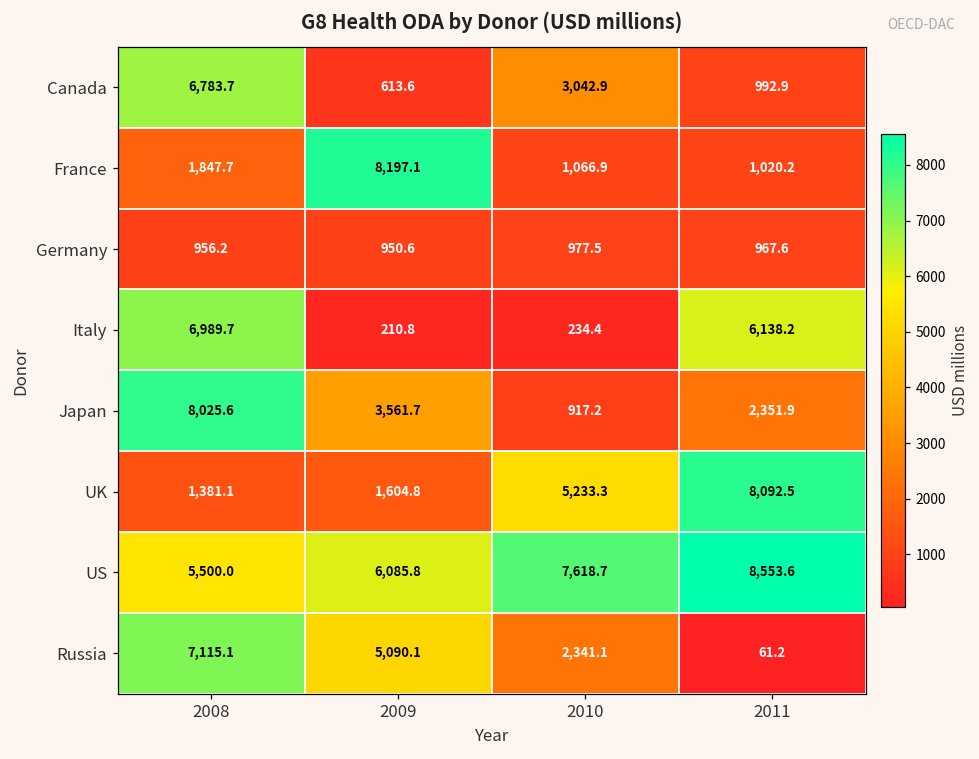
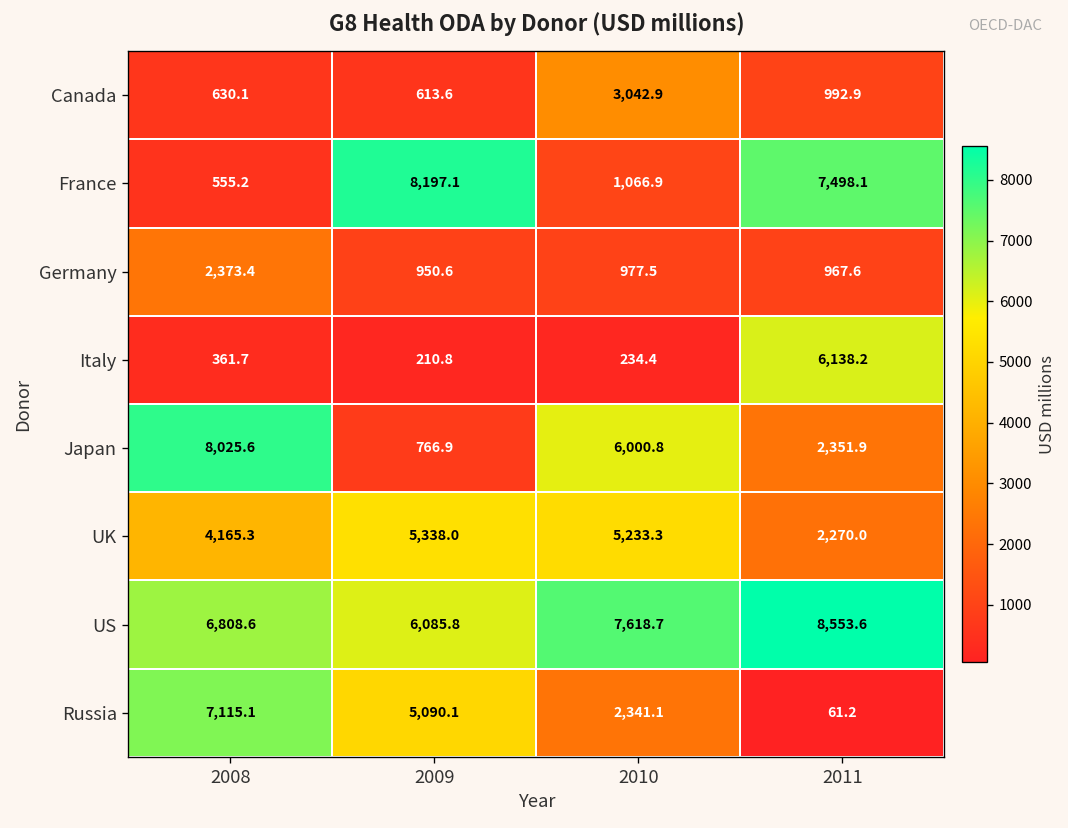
  {
    "Canada": {
-     "2008": "6,783.7",
+     "2008": "630.1",
      "2009": "613.6",
      "2010": "3,042.9",
      "2011": "992.9"
    },
    "France": {
-     "2008": "1,847.7",
+     "2008": "555.2",
      "2009": "8,197.1",
      "2010": "1,066.9",
-     "2011": "1,020.2"
+     "2011": "7,498.1"
    },
    "Germany": {
-     "2008": "956.2",
+     "2008": "2,373.4",
      "2009": "950.6",
      "2010": "977.5",
      "2011": "967.6"
    },
    "Italy": {
-     "2008": "6,989.7",
+     "2008": "361.7",
      "2009": "210.8",
      "2010": "234.4",
      "2011": "6,138.2"
    },
    "Japan": {
      "2008": "8,025.6",
-     "2009": "3,561.7",
-     "2010": "917.2",
+     "2009": "766.9",
+     "2010": "6,000.8",
      "2011": "2,351.9"
    },
    "UK": {
-     "2008": "1,381.1",
-     "2009": "1,604.8",
+     "2008": "4,165.3",
+     "2009": "5,338.0",
      "2010": "5,233.3",
-     "2011": "8,092.5"
+     "2011": "2,270.0"
    },
    "US": {
-     "2008": "5,500.0",
+     "2008": "6,808.6",
      "2009": "6,085.8",
      "2010": "7,618.7",
      "2011": "8,553.6"
    },
    "Russia": {
      "2008": "7,115.1",
      "2009": "5,090.1",
      "2010": "2,341.1",
      "2011": "61.2"
    }
  }
